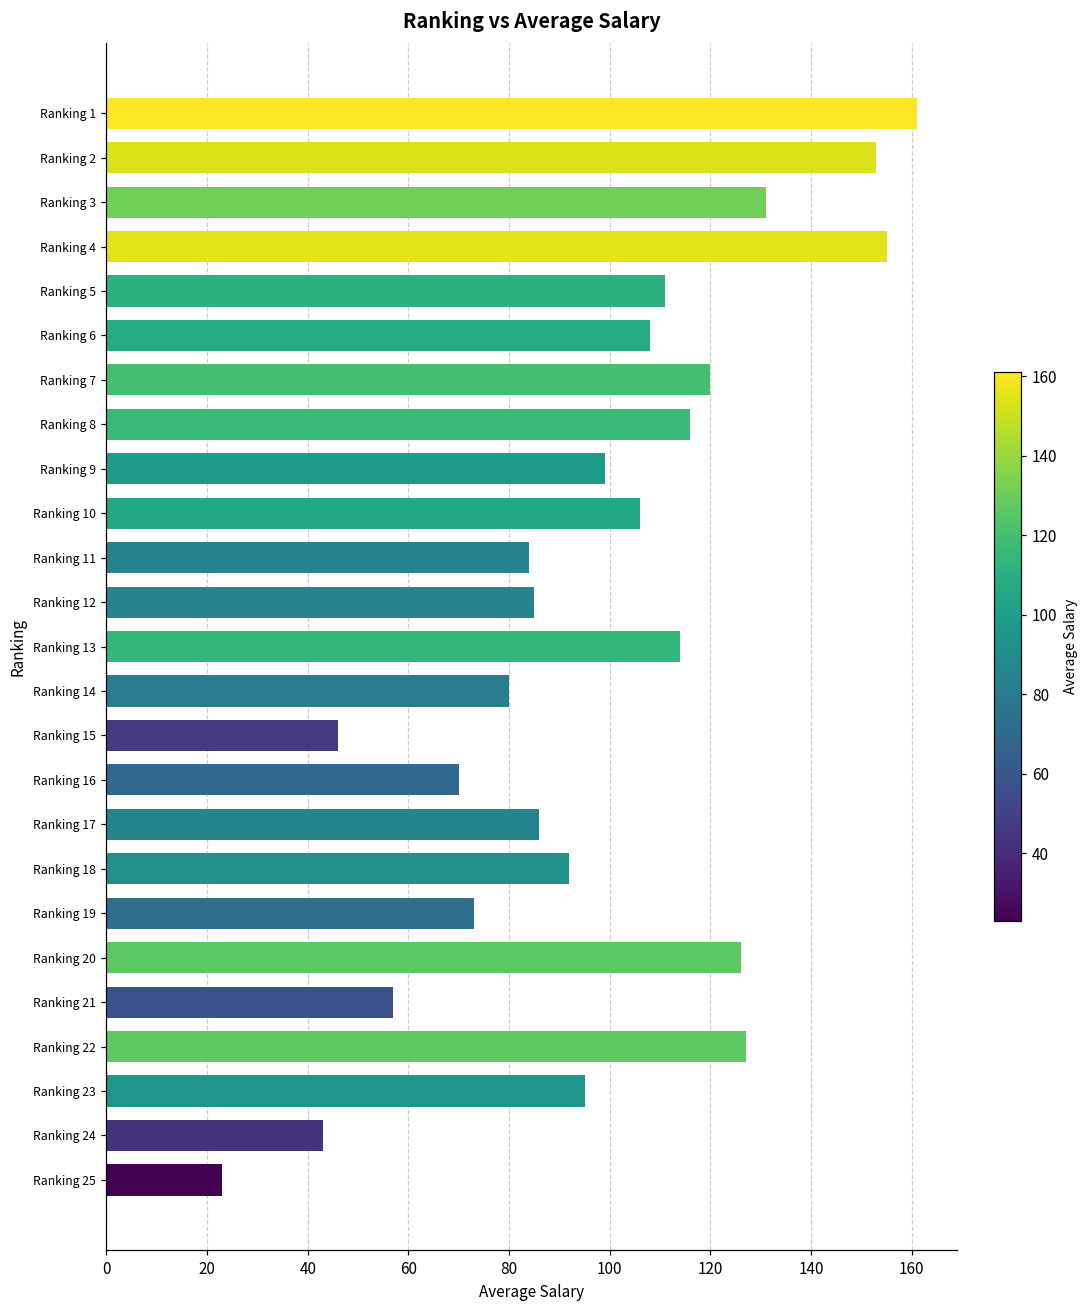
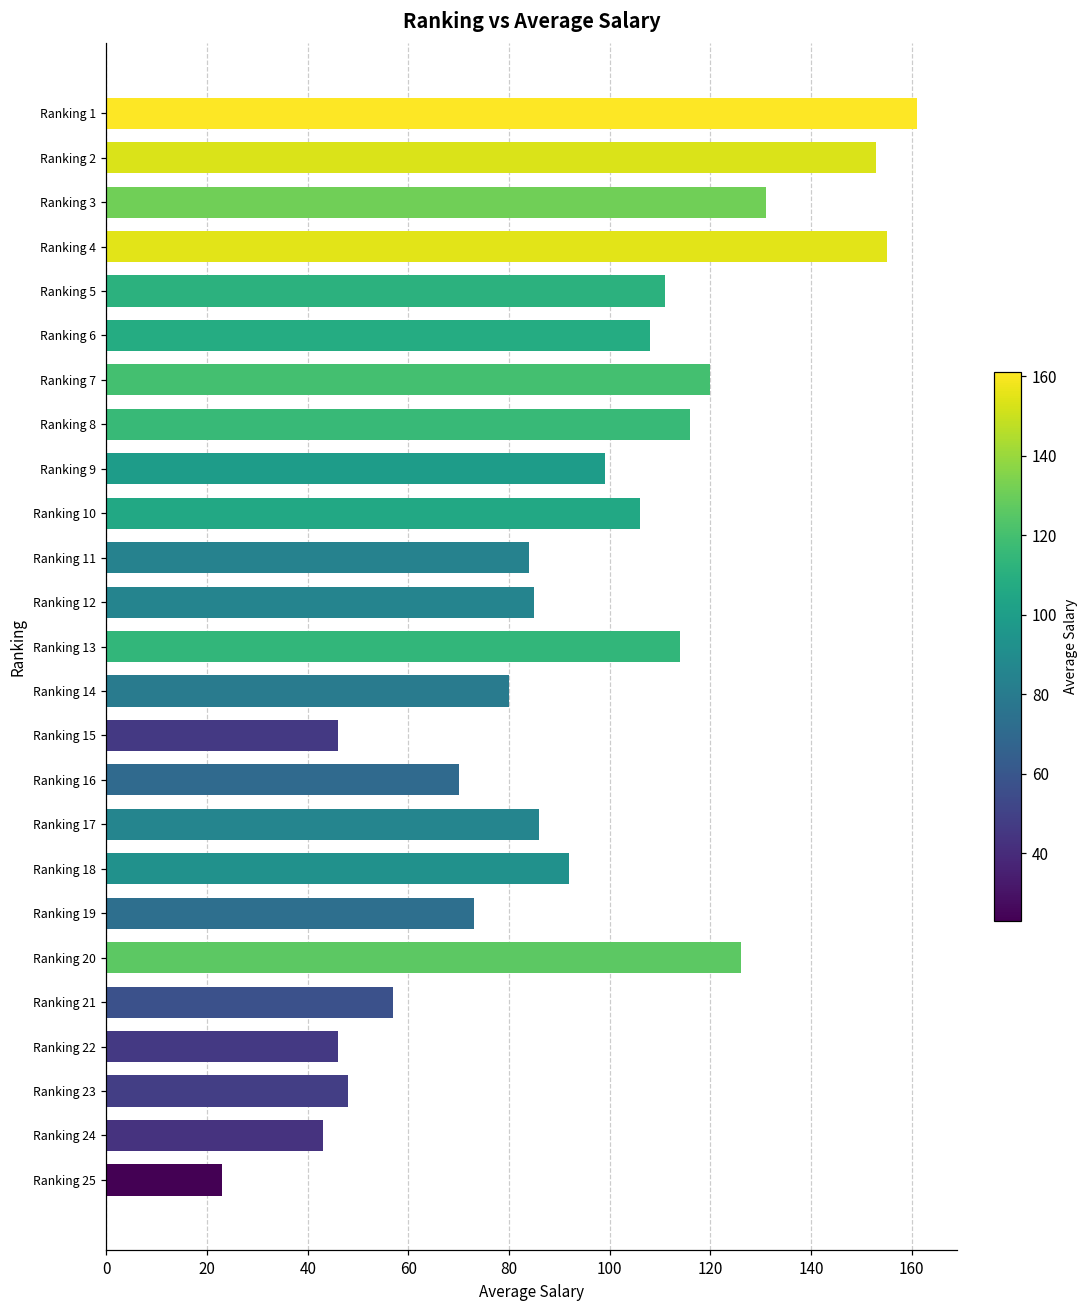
  {
    "Ranking 1": 161,
    "Ranking 2": 153,
    "Ranking 3": 131,
    "Ranking 4": 155,
    "Ranking 5": 111,
    "Ranking 6": 108,
    "Ranking 7": 120,
    "Ranking 8": 116,
    "Ranking 9": 99,
    "Ranking 10": 106,
    "Ranking 11": 84,
    "Ranking 12": 85,
    "Ranking 13": 114,
    "Ranking 14": 80,
    "Ranking 15": 46,
    "Ranking 16": 70,
    "Ranking 17": 86,
    "Ranking 18": 92,
    "Ranking 19": 73,
    "Ranking 20": 126,
    "Ranking 21": 57,
-   "Ranking 22": 127,
-   "Ranking 23": 95,
+   "Ranking 22": 46,
+   "Ranking 23": 48,
    "Ranking 24": 43,
    "Ranking 25": 23
  }
